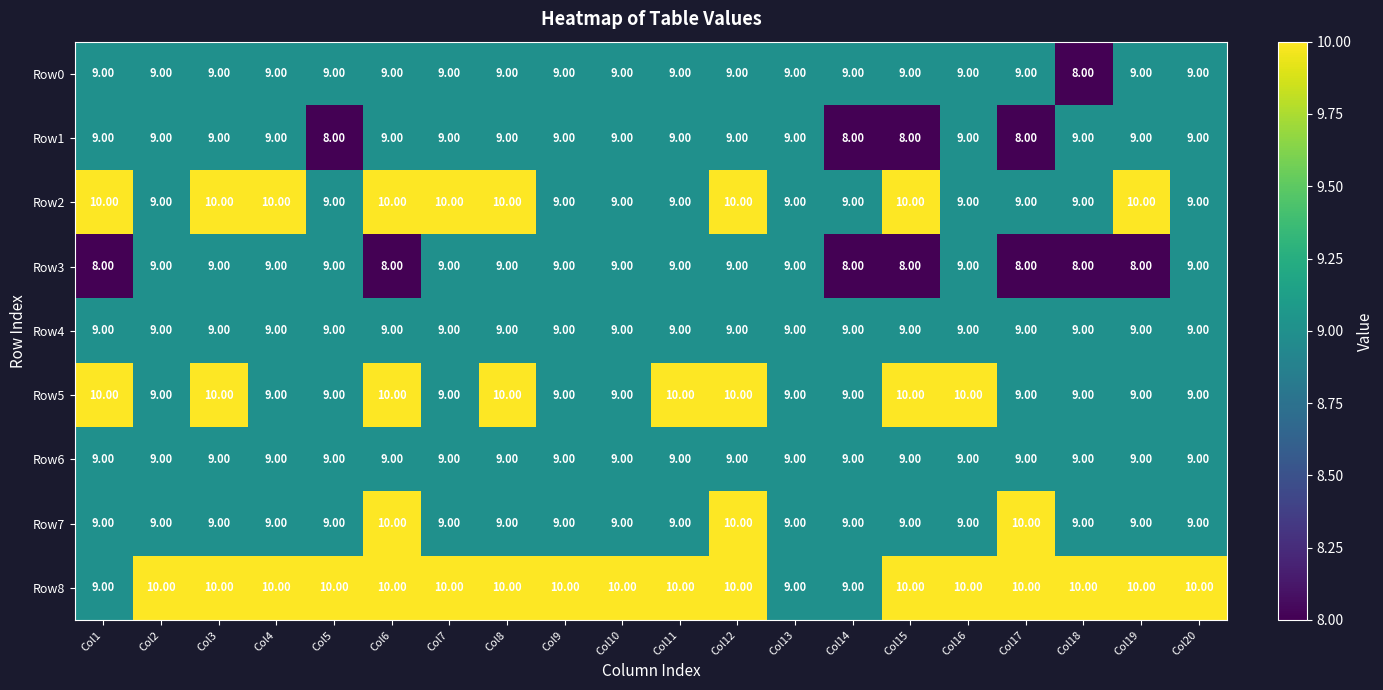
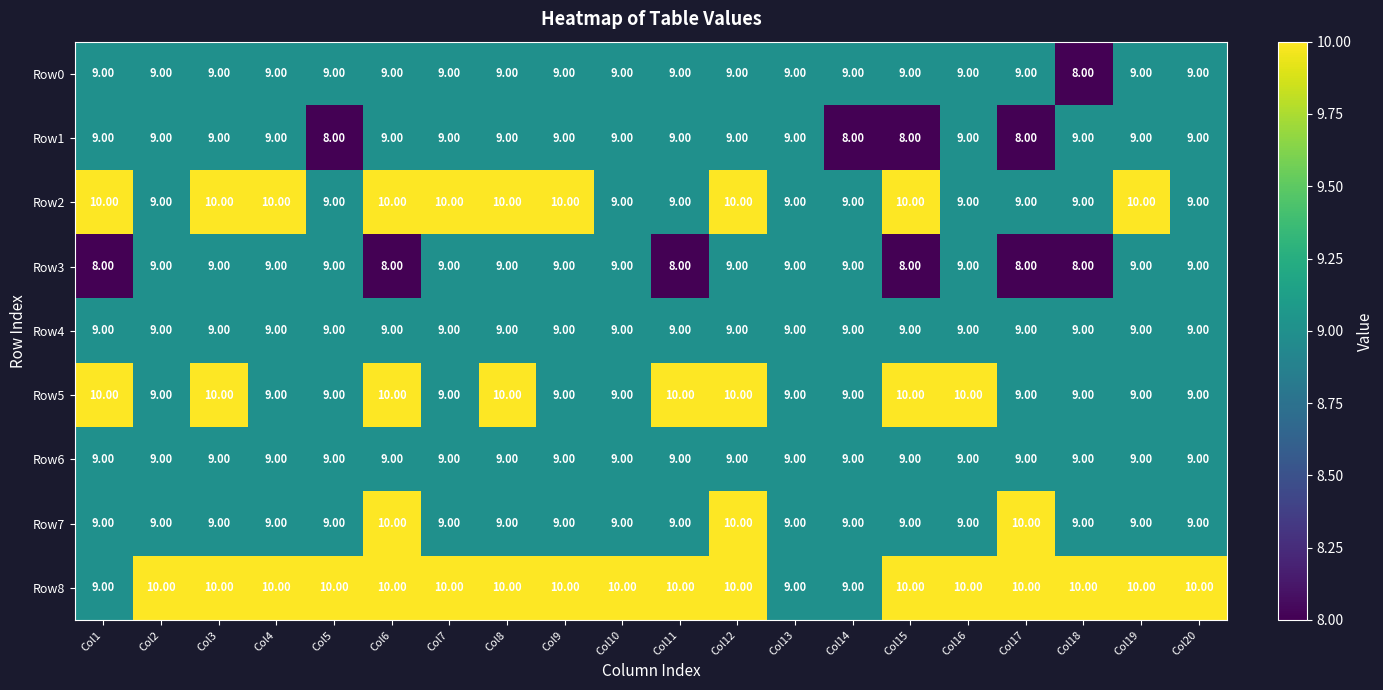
  {
    "Row0": {
      "Col1": 9.00,
      "Col2": 9.00,
      "Col3": 9.00,
      "Col4": 9.00,
      "Col5": 9.00,
      "Col6": 9.00,
      "Col7": 9.00,
      "Col8": 9.00,
      "Col9": 9.00,
      "Col10": 9.00,
      "Col11": 9.00,
      "Col12": 9.00,
      "Col13": 9.00,
      "Col14": 9.00,
      "Col15": 9.00,
      "Col16": 9.00,
      "Col17": 9.00,
      "Col18": 8.00,
      "Col19": 9.00,
      "Col20": 9.00
    },
    "Row1": {
      "Col1": 9.00,
      "Col2": 9.00,
      "Col3": 9.00,
      "Col4": 9.00,
      "Col5": 8.00,
      "Col6": 9.00,
      "Col7": 9.00,
      "Col8": 9.00,
      "Col9": 9.00,
      "Col10": 9.00,
      "Col11": 9.00,
      "Col12": 9.00,
      "Col13": 9.00,
      "Col14": 8.00,
      "Col15": 8.00,
      "Col16": 9.00,
      "Col17": 8.00,
      "Col18": 9.00,
      "Col19": 9.00,
      "Col20": 9.00
    },
    "Row2": {
      "Col1": 10.00,
      "Col2": 9.00,
      "Col3": 10.00,
      "Col4": 10.00,
      "Col5": 9.00,
      "Col6": 10.00,
      "Col7": 10.00,
      "Col8": 10.00,
-     "Col9": 9.00,
+     "Col9": 10.00,
      "Col10": 9.00,
      "Col11": 9.00,
      "Col12": 10.00,
      "Col13": 9.00,
      "Col14": 9.00,
      "Col15": 10.00,
      "Col16": 9.00,
      "Col17": 9.00,
      "Col18": 9.00,
      "Col19": 10.00,
      "Col20": 9.00
    },
    "Row3": {
      "Col1": 8.00,
      "Col2": 9.00,
      "Col3": 9.00,
      "Col4": 9.00,
      "Col5": 9.00,
      "Col6": 8.00,
      "Col7": 9.00,
      "Col8": 9.00,
      "Col9": 9.00,
      "Col10": 9.00,
-     "Col11": 9.00,
+     "Col11": 8.00,
      "Col12": 9.00,
      "Col13": 9.00,
-     "Col14": 8.00,
+     "Col14": 9.00,
      "Col15": 8.00,
      "Col16": 9.00,
      "Col17": 8.00,
      "Col18": 8.00,
-     "Col19": 8.00,
+     "Col19": 9.00,
      "Col20": 9.00
    },
    "Row4": {
      "Col1": 9.00,
      "Col2": 9.00,
      "Col3": 9.00,
      "Col4": 9.00,
      "Col5": 9.00,
      "Col6": 9.00,
      "Col7": 9.00,
      "Col8": 9.00,
      "Col9": 9.00,
      "Col10": 9.00,
      "Col11": 9.00,
      "Col12": 9.00,
      "Col13": 9.00,
      "Col14": 9.00,
      "Col15": 9.00,
      "Col16": 9.00,
      "Col17": 9.00,
      "Col18": 9.00,
      "Col19": 9.00,
      "Col20": 9.00
    },
    "Row5": {
      "Col1": 10.00,
      "Col2": 9.00,
      "Col3": 10.00,
      "Col4": 9.00,
      "Col5": 9.00,
      "Col6": 10.00,
      "Col7": 9.00,
      "Col8": 10.00,
      "Col9": 9.00,
      "Col10": 9.00,
      "Col11": 10.00,
      "Col12": 10.00,
      "Col13": 9.00,
      "Col14": 9.00,
      "Col15": 10.00,
      "Col16": 10.00,
      "Col17": 9.00,
      "Col18": 9.00,
      "Col19": 9.00,
      "Col20": 9.00
    },
    "Row6": {
      "Col1": 9.00,
      "Col2": 9.00,
      "Col3": 9.00,
      "Col4": 9.00,
      "Col5": 9.00,
      "Col6": 9.00,
      "Col7": 9.00,
      "Col8": 9.00,
      "Col9": 9.00,
      "Col10": 9.00,
      "Col11": 9.00,
      "Col12": 9.00,
      "Col13": 9.00,
      "Col14": 9.00,
      "Col15": 9.00,
      "Col16": 9.00,
      "Col17": 9.00,
      "Col18": 9.00,
      "Col19": 9.00,
      "Col20": 9.00
    },
    "Row7": {
      "Col1": 9.00,
      "Col2": 9.00,
      "Col3": 9.00,
      "Col4": 9.00,
      "Col5": 9.00,
      "Col6": 10.00,
      "Col7": 9.00,
      "Col8": 9.00,
      "Col9": 9.00,
      "Col10": 9.00,
      "Col11": 9.00,
      "Col12": 10.00,
      "Col13": 9.00,
      "Col14": 9.00,
      "Col15": 9.00,
      "Col16": 9.00,
      "Col17": 10.00,
      "Col18": 9.00,
      "Col19": 9.00,
      "Col20": 9.00
    },
    "Row8": {
      "Col1": 9.00,
      "Col2": 10.00,
      "Col3": 10.00,
      "Col4": 10.00,
      "Col5": 10.00,
      "Col6": 10.00,
      "Col7": 10.00,
      "Col8": 10.00,
      "Col9": 10.00,
      "Col10": 10.00,
      "Col11": 10.00,
      "Col12": 10.00,
      "Col13": 9.00,
      "Col14": 9.00,
      "Col15": 10.00,
      "Col16": 10.00,
      "Col17": 10.00,
      "Col18": 10.00,
      "Col19": 10.00,
      "Col20": 10.00
    }
  }
